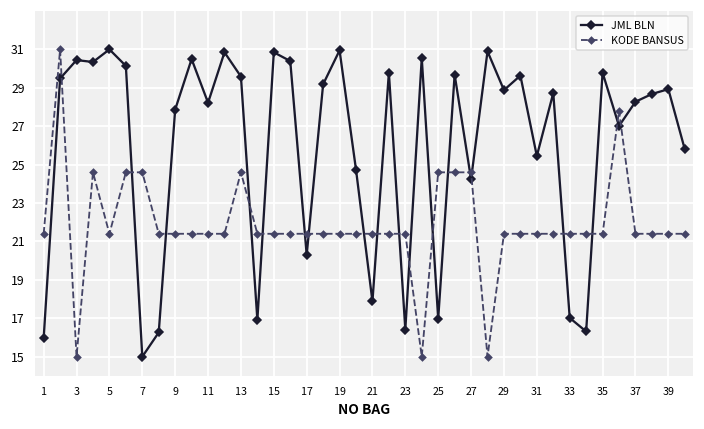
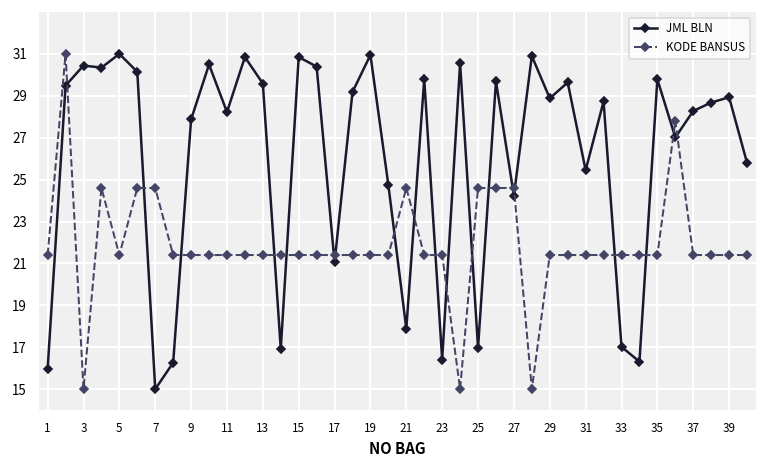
  {
    "JML BLN": {
      "1": 16.0,
      "3": 30.4,
      "5": 31.0,
      "7": 15.0,
      "9": 27.9,
      "11": 28.2,
      "13": 29.6,
      "15": 30.8,
-     "17": 20.3,
+     "17": 21.1,
      "19": 30.9,
      "21": 17.9,
      "23": 16.4,
      "25": 17.0,
      "27": 24.2,
      "29": 28.9,
      "31": 25.4,
      "33": 17.0,
      "35": 29.8,
      "37": 28.3,
      "39": 28.9
    },
    "KODE BANSUS": {
      "1": 21.4,
      "3": 15.0,
      "5": 21.4,
      "7": 24.6,
      "9": 21.4,
      "11": 21.4,
-     "13": 24.6,
+     "13": 21.4,
      "15": 21.4,
      "17": 21.4,
      "19": 21.4,
-     "21": 21.4,
+     "21": 24.6,
      "23": 21.4,
      "25": 24.6,
      "27": 24.6,
      "29": 21.4,
      "31": 21.4,
      "33": 21.4,
      "35": 21.4,
      "37": 21.4,
      "39": 21.4
    }
  }
